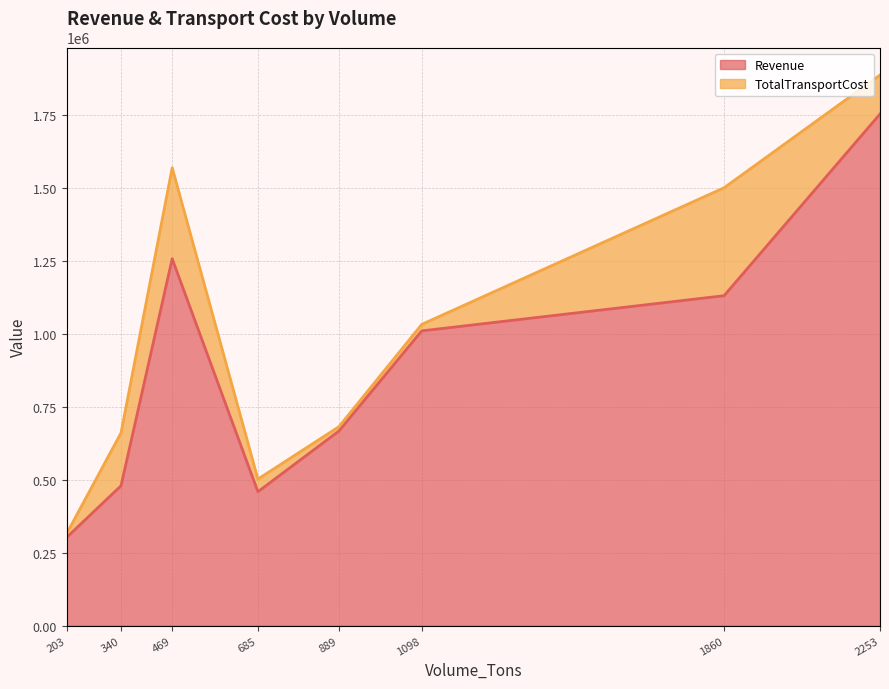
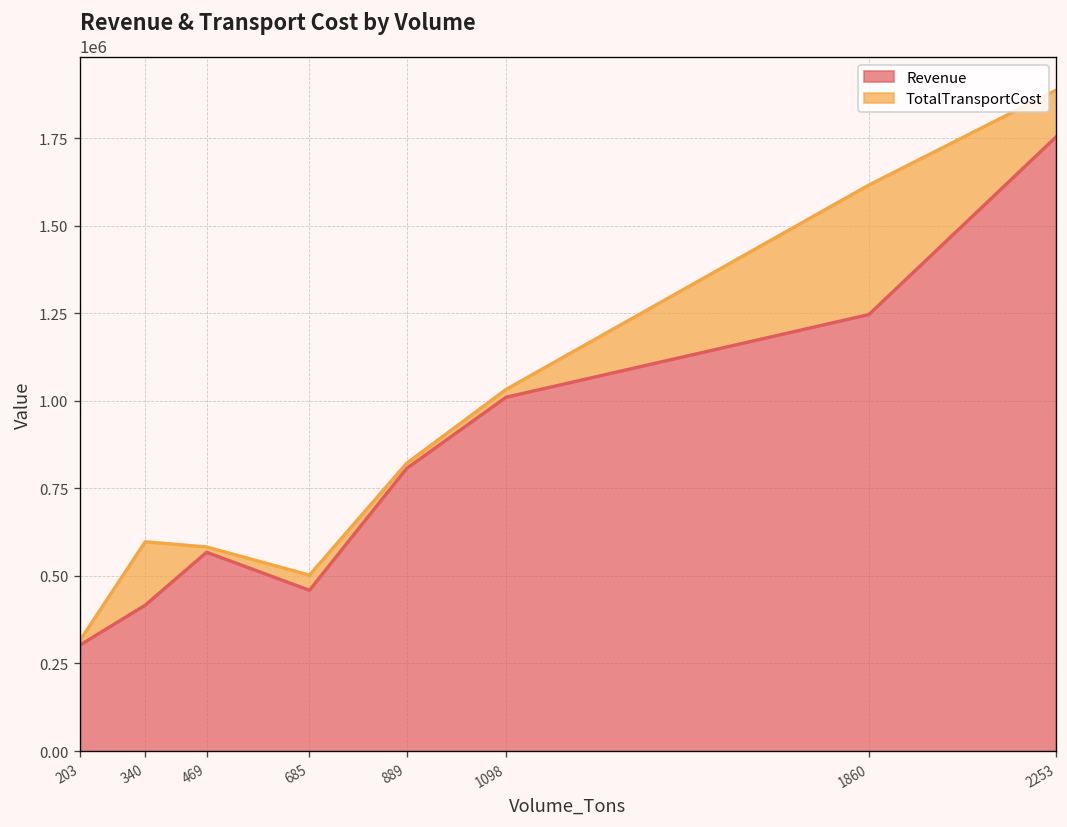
  {
    "Revenue": {
      "203": 300000,
-     "340": 480000,
-     "469": 1260000,
+     "340": 420000,
+     "469": 570000,
      "685": 460000,
-     "889": 670000,
+     "889": 810000,
      "1098": 1010000,
-     "1860": 1130000,
+     "1860": 1250000,
      "2253": 1750000
    },
    "TotalTransportCost": {
      "203": 10000,
      "340": 180000,
-     "469": 310000,
+     "469": 20000,
      "685": 40000,
      "889": 10000,
      "1098": 20000,
      "1860": 370000,
      "2253": 130000
    }
  }
